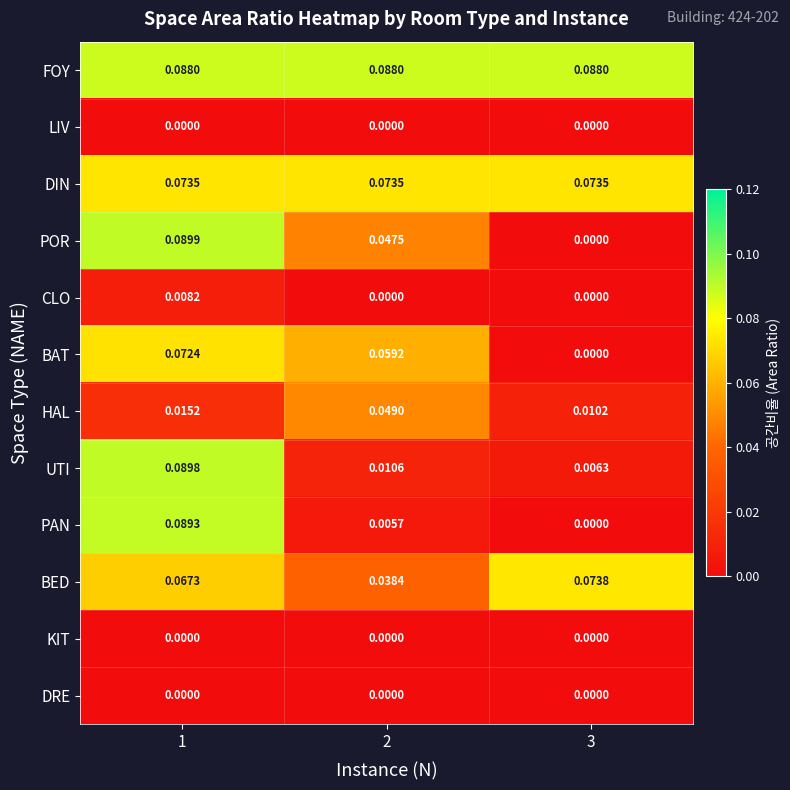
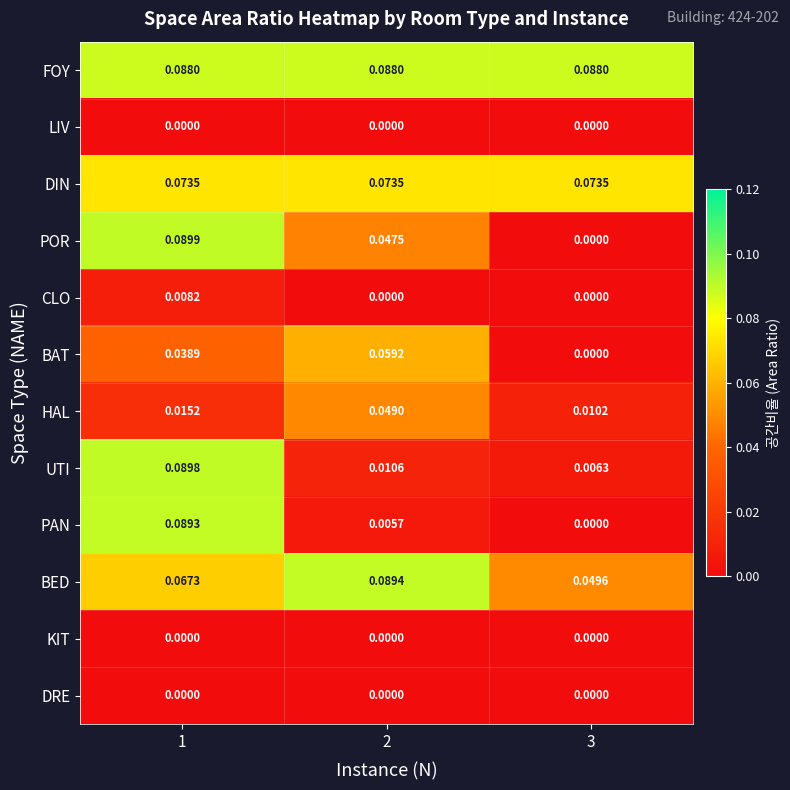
  {
    "FOY": {
      "1": 0.0880,
      "2": 0.0880,
      "3": 0.0880
    },
    "LIV": {
      "1": 0.0000,
      "2": 0.0000,
      "3": 0.0000
    },
    "DIN": {
      "1": 0.0735,
      "2": 0.0735,
      "3": 0.0735
    },
    "POR": {
      "1": 0.0899,
      "2": 0.0475,
      "3": 0.0000
    },
    "CLO": {
      "1": 0.0082,
      "2": 0.0000,
      "3": 0.0000
    },
    "BAT": {
-     "1": 0.0724,
+     "1": 0.0389,
      "2": 0.0592,
      "3": 0.0000
    },
    "HAL": {
      "1": 0.0152,
      "2": 0.0490,
      "3": 0.0102
    },
    "UTI": {
      "1": 0.0898,
      "2": 0.0106,
      "3": 0.0063
    },
    "PAN": {
      "1": 0.0893,
      "2": 0.0057,
      "3": 0.0000
    },
    "BED": {
      "1": 0.0673,
-     "2": 0.0384,
-     "3": 0.0738
+     "2": 0.0894,
+     "3": 0.0496
    },
    "KIT": {
      "1": 0.0000,
      "2": 0.0000,
      "3": 0.0000
    },
    "DRE": {
      "1": 0.0000,
      "2": 0.0000,
      "3": 0.0000
    }
  }
